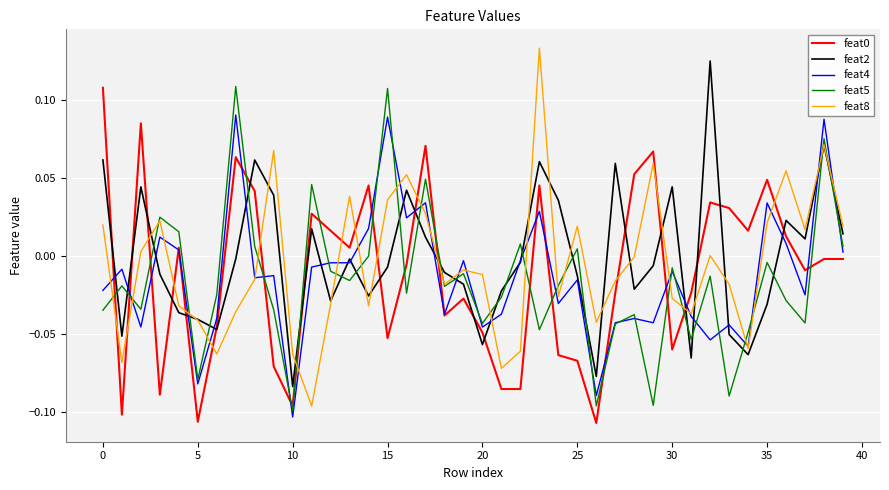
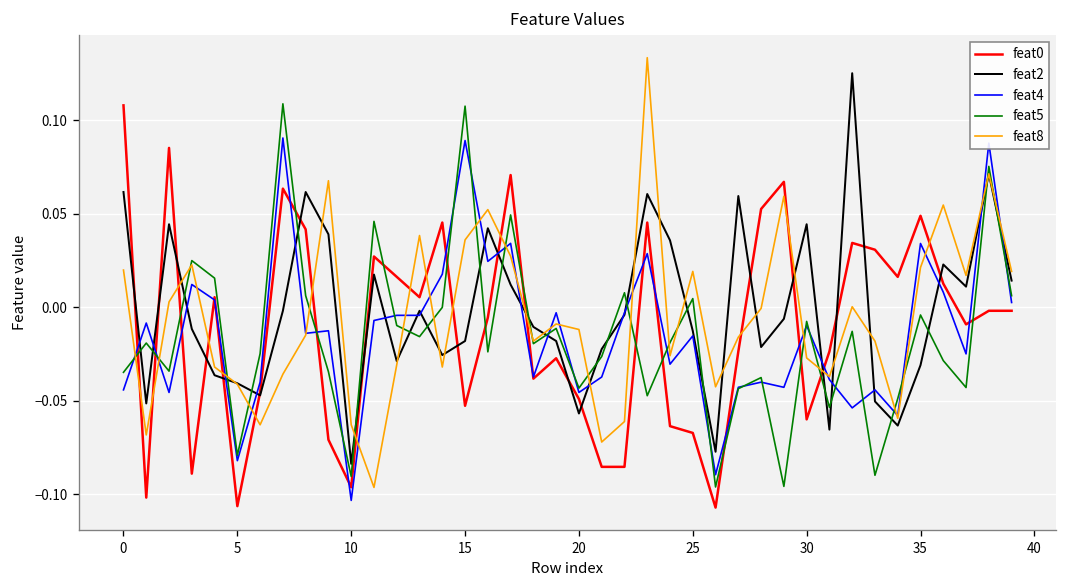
  {
    "feat0": {
      "0": 0.108,
      "5": -0.106,
      "10": -0.096,
      "15": -0.053,
      "20": -0.049,
      "25": -0.067,
      "30": -0.060,
      "35": 0.049
    },
    "feat2": {
      "0": 0.062,
      "10": -0.084,
-     "15": -0.007,
+     "15": -0.018,
      "20": -0.057,
      "25": -0.013,
      "30": 0.044,
      "35": -0.031
    },
    "feat4": {
-     "0": -0.022,
+     "0": -0.044,
      "5": -0.082,
      "10": -0.103,
      "15": 0.089,
      "20": -0.046,
      "25": -0.015,
      "30": -0.010,
      "35": 0.034
    },
    "feat5": {
      "0": -0.035,
      "5": -0.079,
-     "10": -0.099,
+     "10": -0.091,
      "15": 0.108,
      "20": -0.043,
      "25": 0.005,
      "30": -0.008,
      "35": -0.004
    },
    "feat8": {
      "0": 0.020,
      "10": -0.063,
      "15": 0.036,
      "20": -0.012,
      "25": 0.019,
      "30": -0.027,
      "35": 0.021
    }
  }
